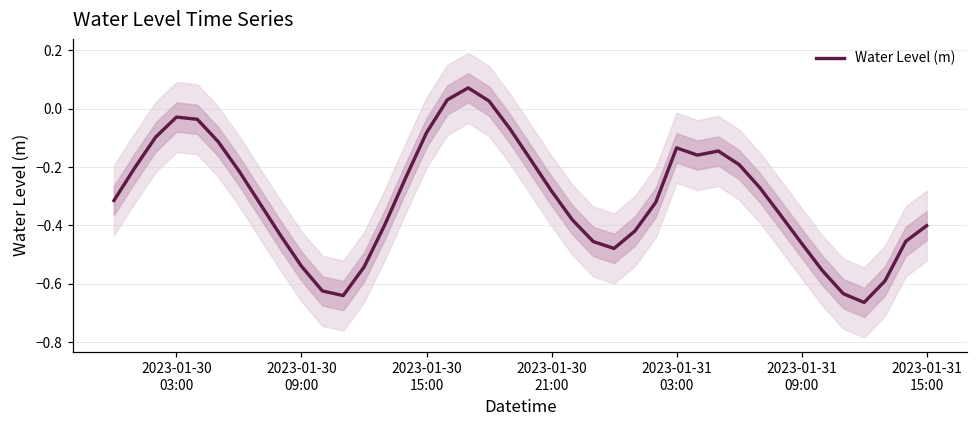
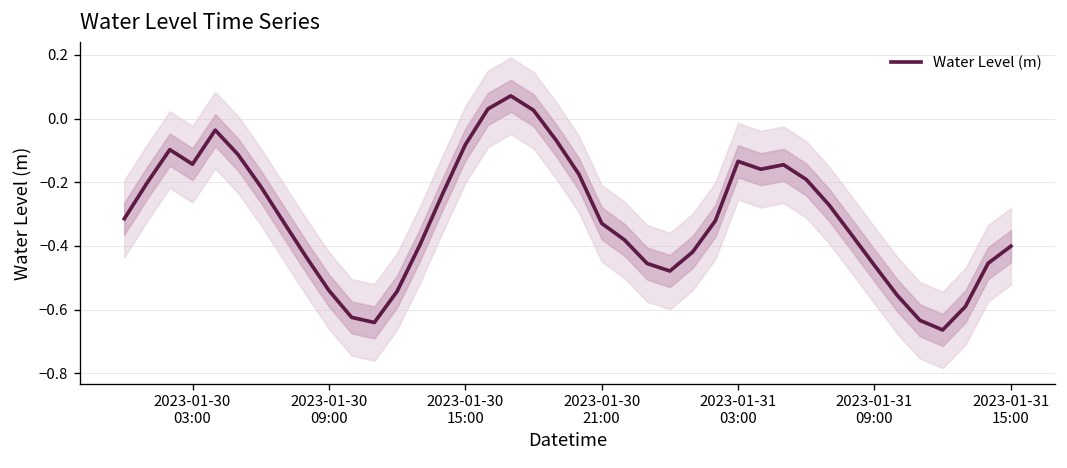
  {
    "Water Level (m)": {
-     "2023-01-30 03:00": -0.03,
+     "2023-01-30 03:00": -0.14,
      "2023-01-30 09:00": -0.54,
      "2023-01-30 15:00": -0.08,
-     "2023-01-30 21:00": -0.28,
+     "2023-01-30 21:00": -0.33,
      "2023-01-31 03:00": -0.13,
      "2023-01-31 09:00": -0.46,
      "2023-01-31 15:00": -0.40
    }
  }
